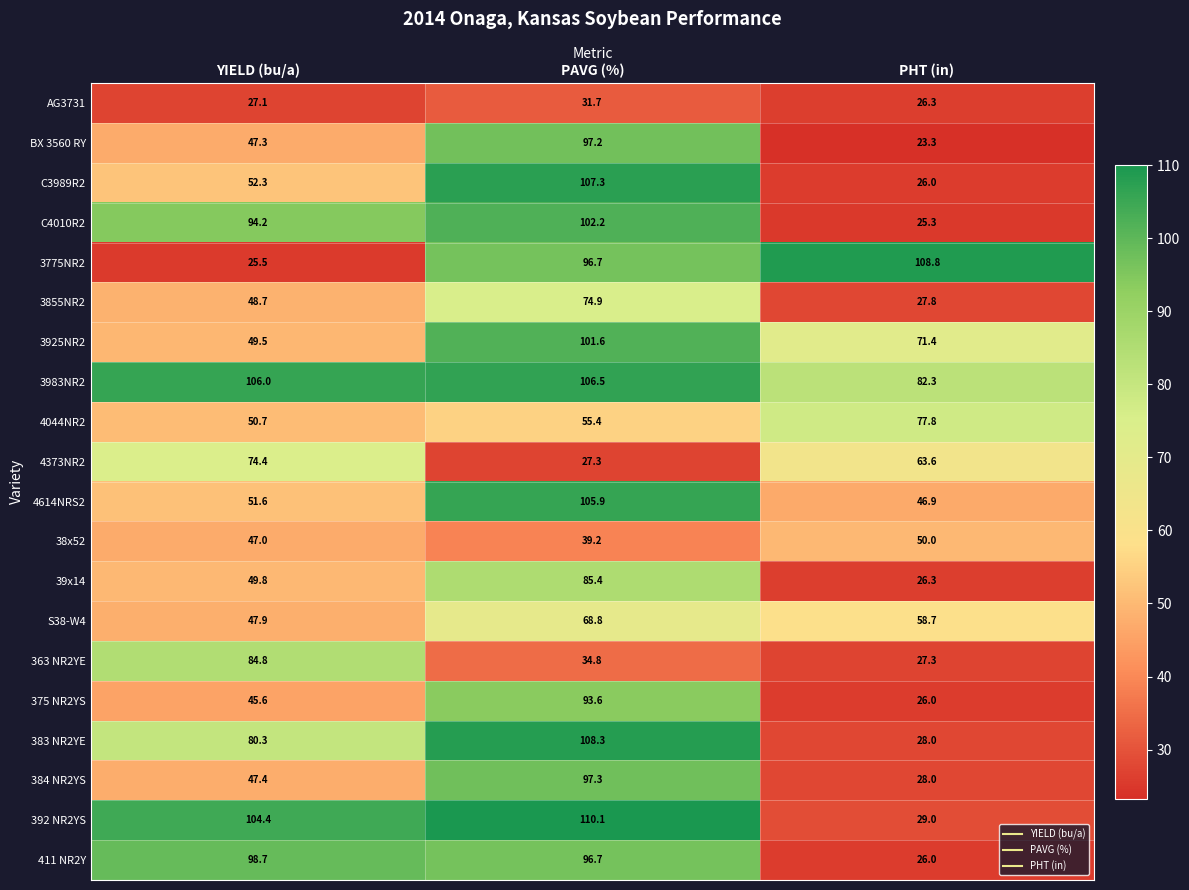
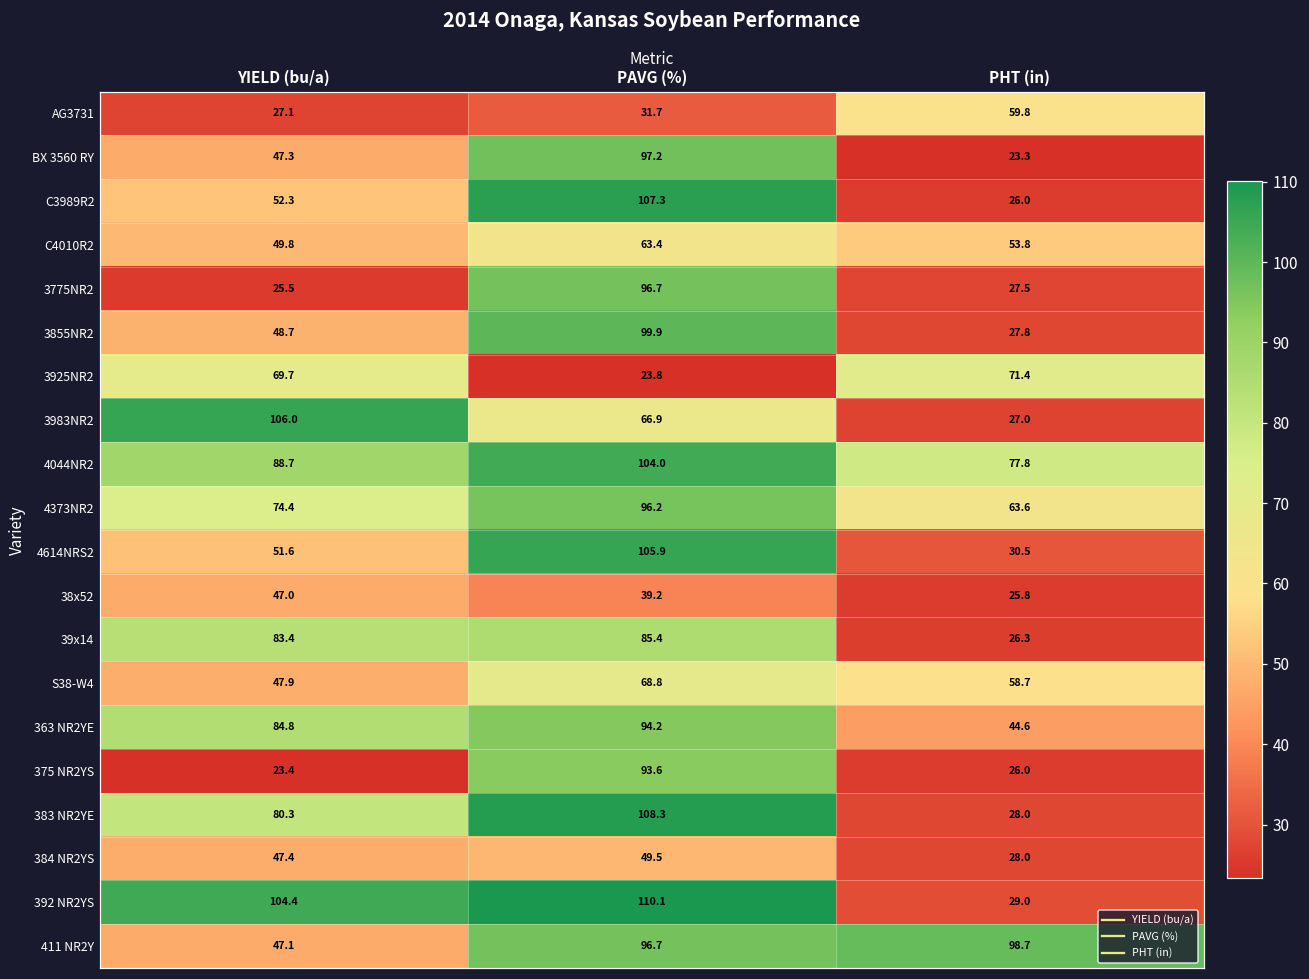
  {
    "AG3731": {
      "YIELD (bu/a)": 27.1,
      "PAVG (%)": 31.7,
-     "PHT (in)": 26.3
+     "PHT (in)": 59.8
    },
    "BX 3560 RY": {
      "YIELD (bu/a)": 47.3,
      "PAVG (%)": 97.2,
      "PHT (in)": 23.3
    },
    "C3989R2": {
      "YIELD (bu/a)": 52.3,
      "PAVG (%)": 107.3,
      "PHT (in)": 26.0
    },
    "C4010R2": {
-     "YIELD (bu/a)": 94.2,
-     "PAVG (%)": 102.2,
-     "PHT (in)": 25.3
+     "YIELD (bu/a)": 49.8,
+     "PAVG (%)": 63.4,
+     "PHT (in)": 53.8
    },
    "3775NR2": {
      "YIELD (bu/a)": 25.5,
      "PAVG (%)": 96.7,
-     "PHT (in)": 108.8
+     "PHT (in)": 27.5
    },
    "3855NR2": {
      "YIELD (bu/a)": 48.7,
-     "PAVG (%)": 74.9,
+     "PAVG (%)": 99.9,
      "PHT (in)": 27.8
    },
    "3925NR2": {
-     "YIELD (bu/a)": 49.5,
-     "PAVG (%)": 101.6,
+     "YIELD (bu/a)": 69.7,
+     "PAVG (%)": 23.8,
      "PHT (in)": 71.4
    },
    "3983NR2": {
      "YIELD (bu/a)": 106.0,
-     "PAVG (%)": 106.5,
-     "PHT (in)": 82.3
+     "PAVG (%)": 66.9,
+     "PHT (in)": 27.0
    },
    "4044NR2": {
-     "YIELD (bu/a)": 50.7,
-     "PAVG (%)": 55.4,
+     "YIELD (bu/a)": 88.7,
+     "PAVG (%)": 104.0,
      "PHT (in)": 77.8
    },
    "4373NR2": {
      "YIELD (bu/a)": 74.4,
-     "PAVG (%)": 27.3,
+     "PAVG (%)": 96.2,
      "PHT (in)": 63.6
    },
    "4614NRS2": {
      "YIELD (bu/a)": 51.6,
      "PAVG (%)": 105.9,
-     "PHT (in)": 46.9
+     "PHT (in)": 30.5
    },
    "38x52": {
      "YIELD (bu/a)": 47.0,
      "PAVG (%)": 39.2,
-     "PHT (in)": 50.0
+     "PHT (in)": 25.8
    },
    "39x14": {
-     "YIELD (bu/a)": 49.8,
+     "YIELD (bu/a)": 83.4,
      "PAVG (%)": 85.4,
      "PHT (in)": 26.3
    },
    "S38-W4": {
      "YIELD (bu/a)": 47.9,
      "PAVG (%)": 68.8,
      "PHT (in)": 58.7
    },
    "363 NR2YE": {
      "YIELD (bu/a)": 84.8,
-     "PAVG (%)": 34.8,
-     "PHT (in)": 27.3
+     "PAVG (%)": 94.2,
+     "PHT (in)": 44.6
    },
    "375 NR2YS": {
-     "YIELD (bu/a)": 45.6,
+     "YIELD (bu/a)": 23.4,
      "PAVG (%)": 93.6,
      "PHT (in)": 26.0
    },
    "383 NR2YE": {
      "YIELD (bu/a)": 80.3,
      "PAVG (%)": 108.3,
      "PHT (in)": 28.0
    },
    "384 NR2YS": {
      "YIELD (bu/a)": 47.4,
-     "PAVG (%)": 97.3,
+     "PAVG (%)": 49.5,
      "PHT (in)": 28.0
    },
    "392 NR2YS": {
      "YIELD (bu/a)": 104.4,
      "PAVG (%)": 110.1,
      "PHT (in)": 29.0
    },
    "411 NR2Y": {
-     "YIELD (bu/a)": 98.7,
+     "YIELD (bu/a)": 47.1,
      "PAVG (%)": 96.7,
-     "PHT (in)": 26.0
+     "PHT (in)": 98.7
    }
  }
